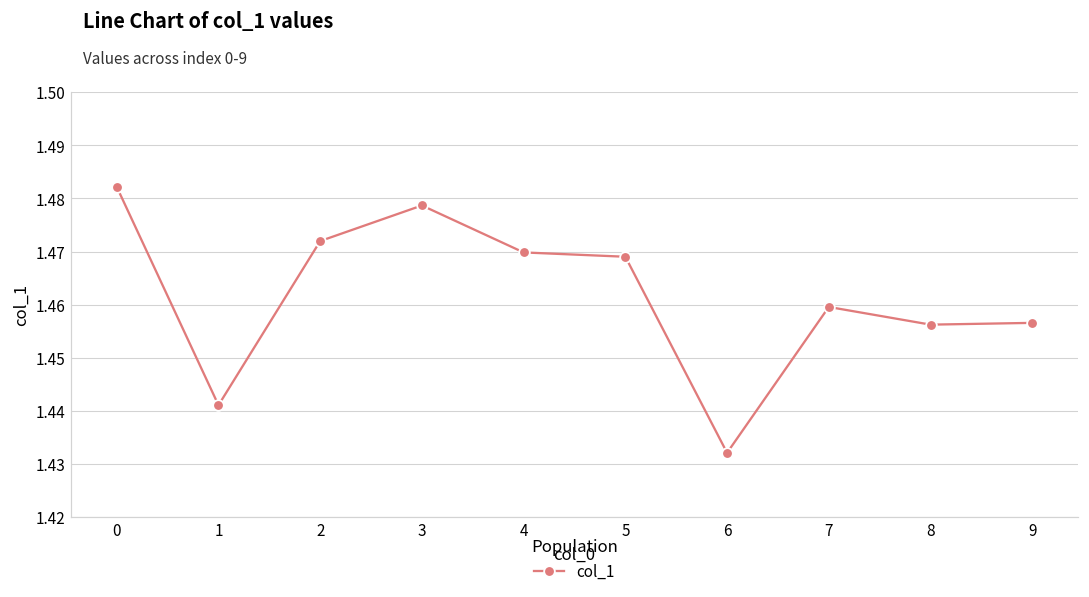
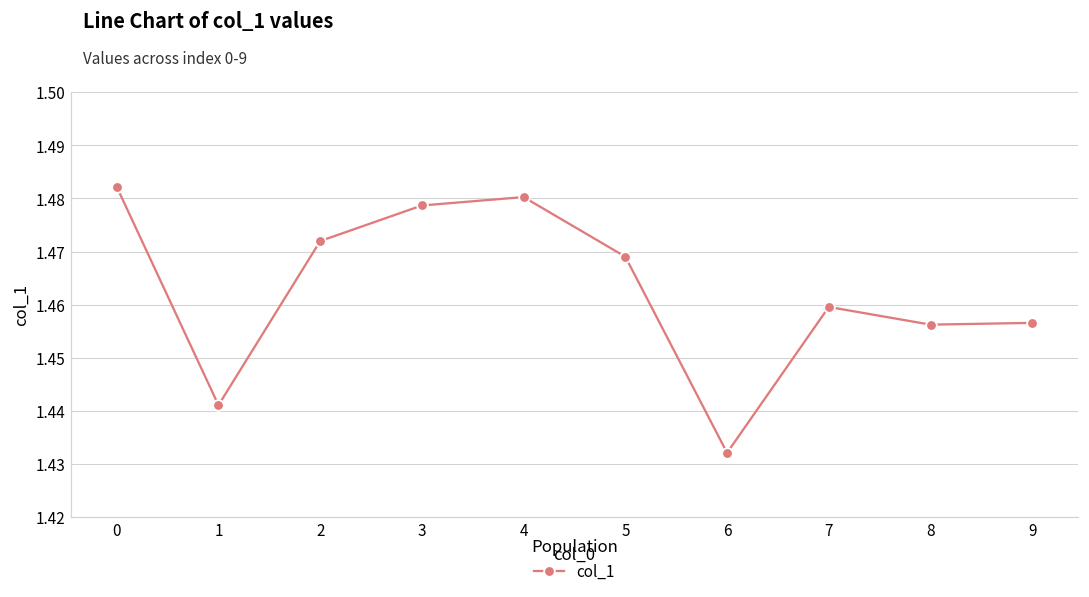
  {
    "0": 1.482,
    "1": 1.441,
    "2": 1.472,
    "3": 1.479,
-   "4": 1.470,
+   "4": 1.480,
    "5": 1.469,
    "6": 1.432,
    "7": 1.460,
    "8": 1.456,
    "9": 1.457
  }
